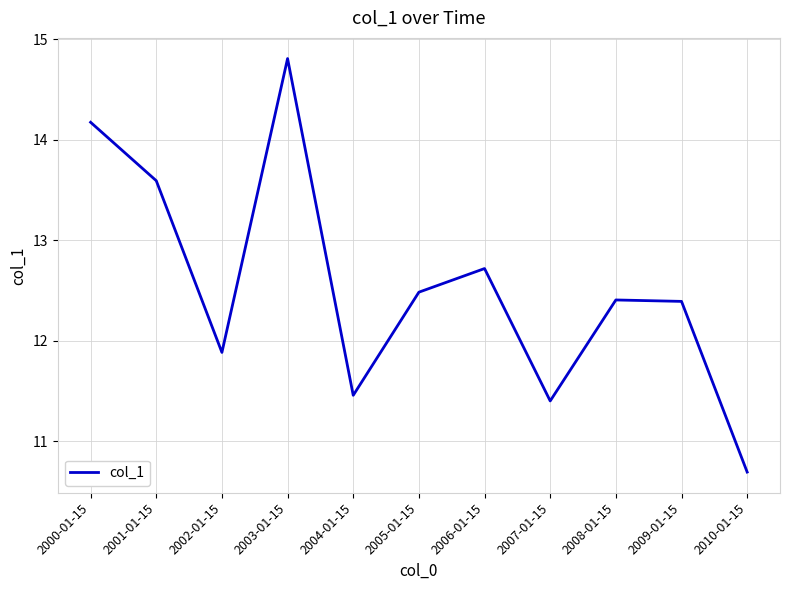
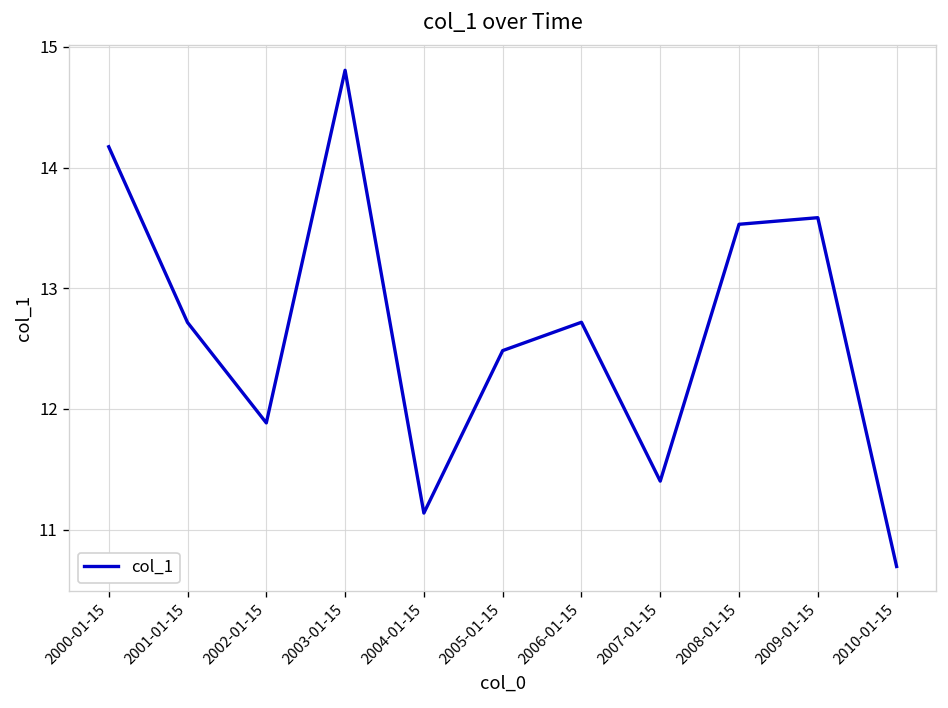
  {
    "2000-01-15": 14.17,
-   "2001-01-15": 13.59,
+   "2001-01-15": 12.72,
    "2002-01-15": 11.88,
    "2003-01-15": 14.81,
-   "2004-01-15": 11.46,
+   "2004-01-15": 11.14,
    "2005-01-15": 12.48,
    "2006-01-15": 12.72,
    "2007-01-15": 11.40,
-   "2008-01-15": 12.41,
-   "2009-01-15": 12.39,
+   "2008-01-15": 13.53,
+   "2009-01-15": 13.58,
    "2010-01-15": 10.69
  }
